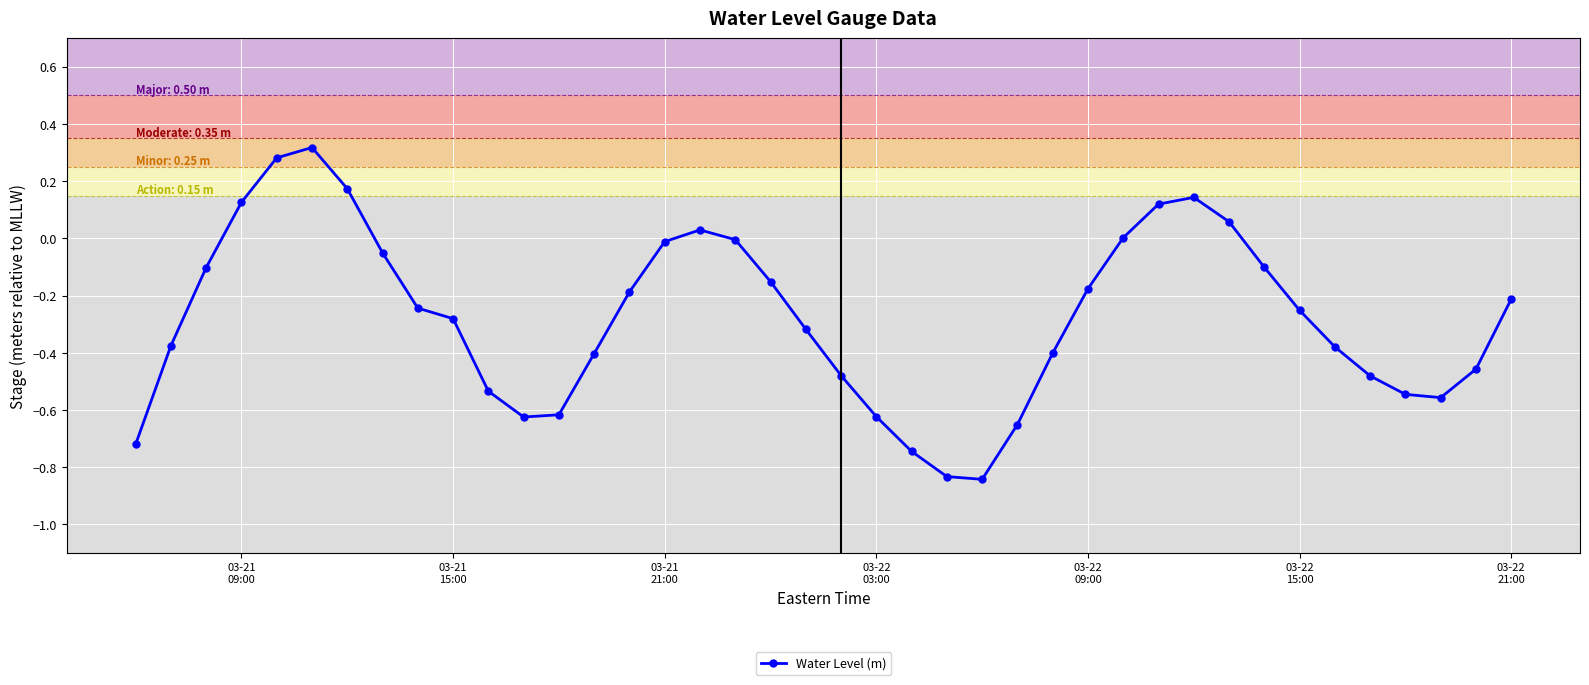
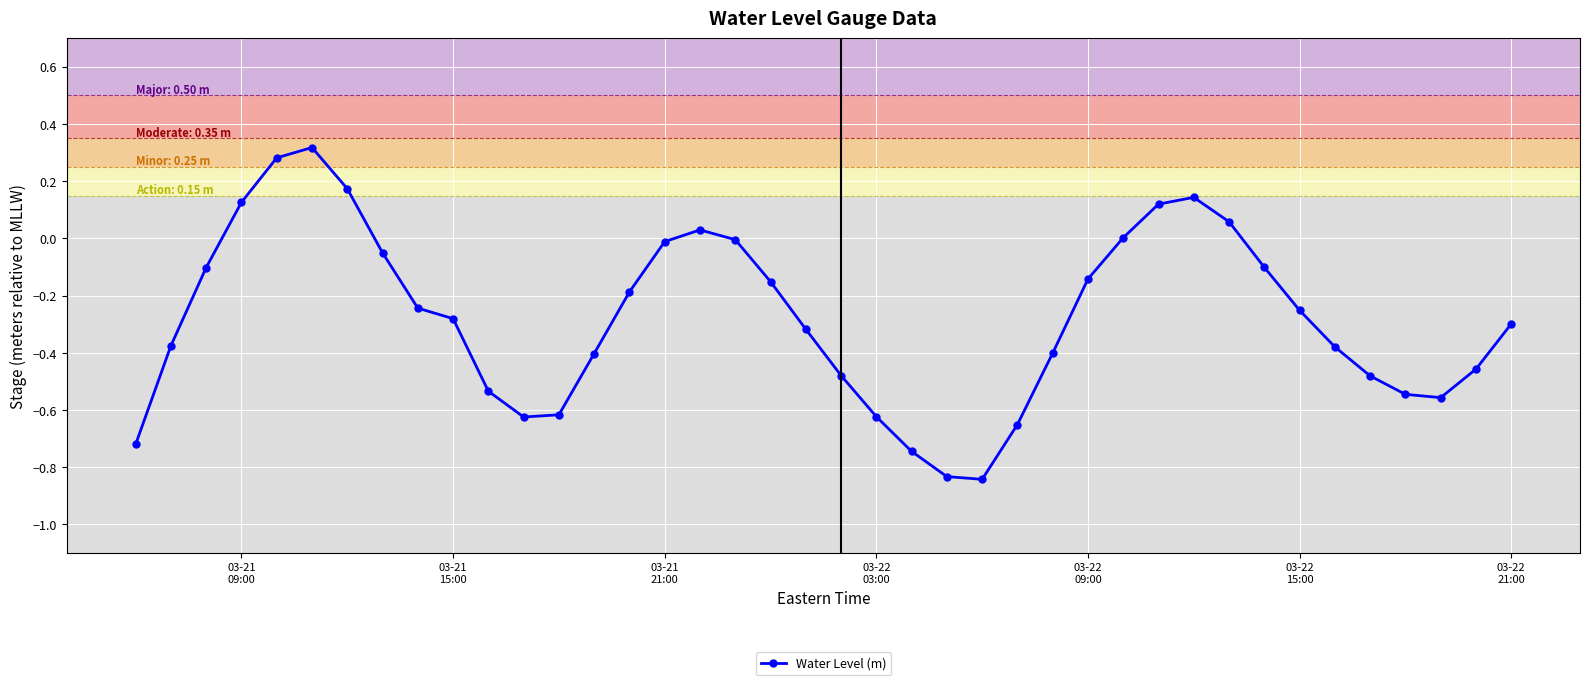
  {
    "03-21 09:00": 0.13,
    "03-21 15:00": -0.28,
    "03-21 21:00": -0.01,
    "03-22 03:00": -0.62,
-   "03-22 09:00": -0.18,
+   "03-22 09:00": -0.14,
    "03-22 15:00": -0.25,
-   "03-22 21:00": -0.21
+   "03-22 21:00": -0.30
  }
